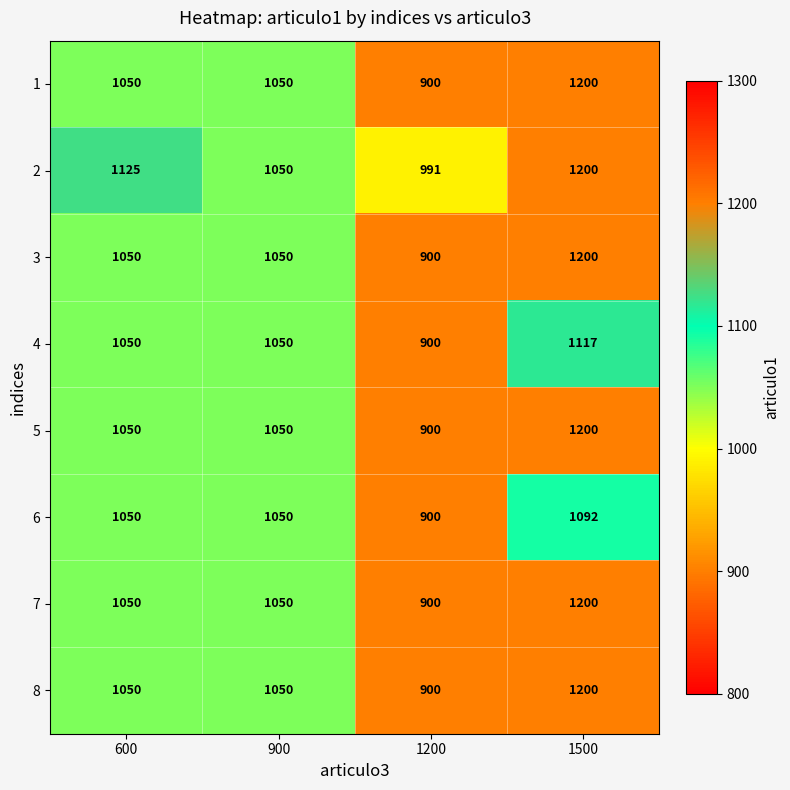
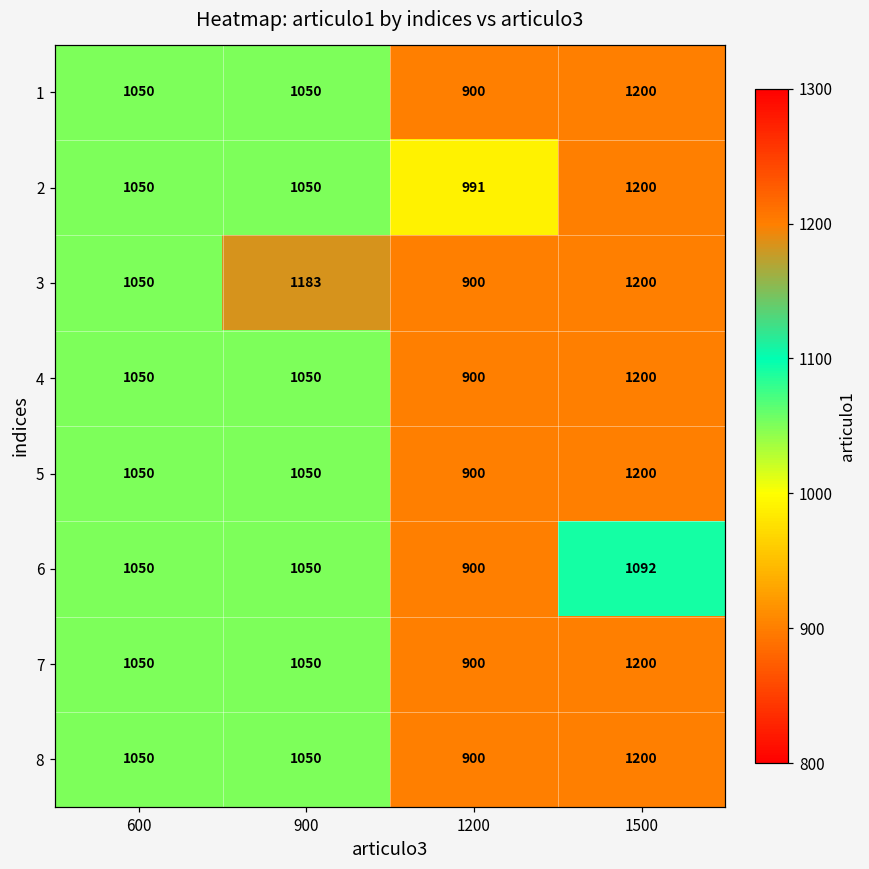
  {
    "1": {
      "600": 1050,
      "900": 1050,
      "1200": 900,
      "1500": 1200
    },
    "2": {
-     "600": 1125,
+     "600": 1050,
      "900": 1050,
      "1200": 991,
      "1500": 1200
    },
    "3": {
      "600": 1050,
-     "900": 1050,
+     "900": 1183,
      "1200": 900,
      "1500": 1200
    },
    "4": {
      "600": 1050,
      "900": 1050,
      "1200": 900,
-     "1500": 1117
+     "1500": 1200
    },
    "5": {
      "600": 1050,
      "900": 1050,
      "1200": 900,
      "1500": 1200
    },
    "6": {
      "600": 1050,
      "900": 1050,
      "1200": 900,
      "1500": 1092
    },
    "7": {
      "600": 1050,
      "900": 1050,
      "1200": 900,
      "1500": 1200
    },
    "8": {
      "600": 1050,
      "900": 1050,
      "1200": 900,
      "1500": 1200
    }
  }
